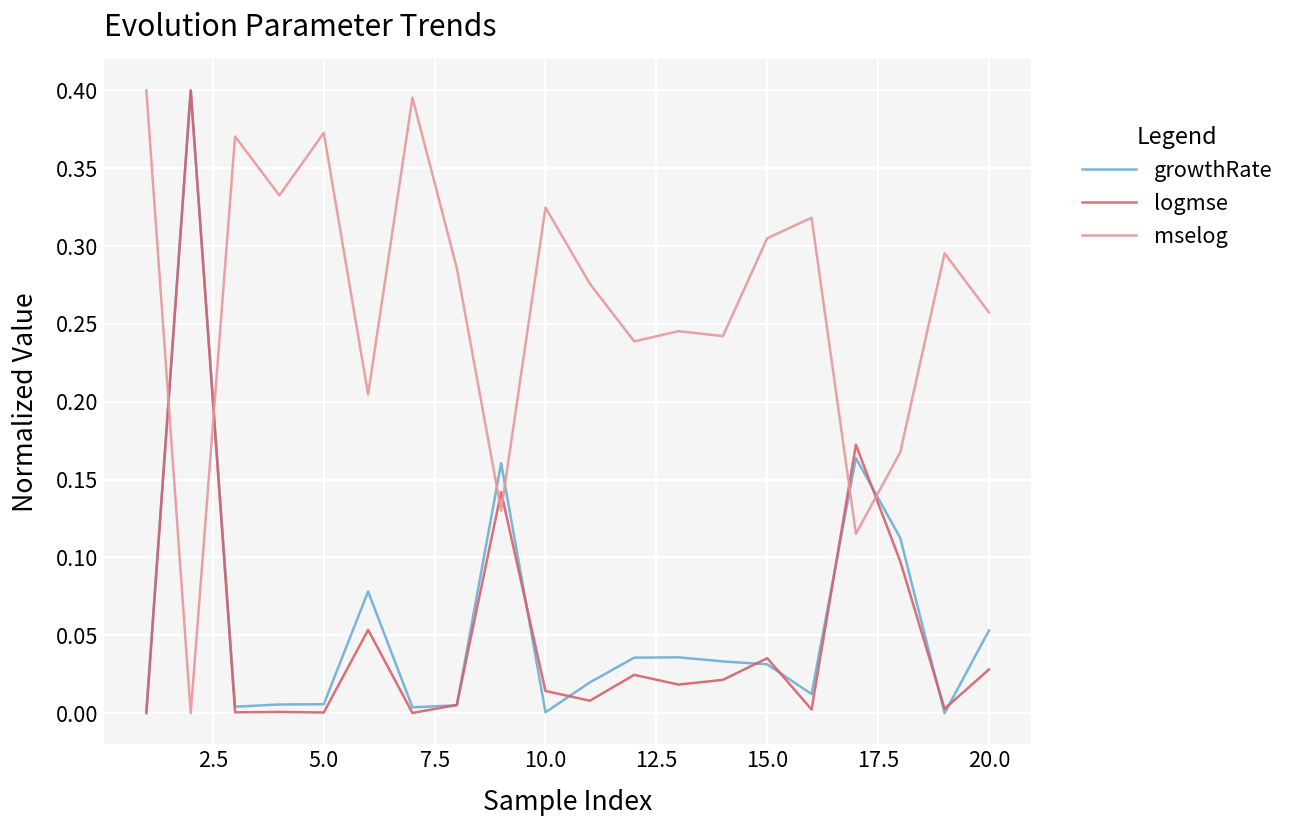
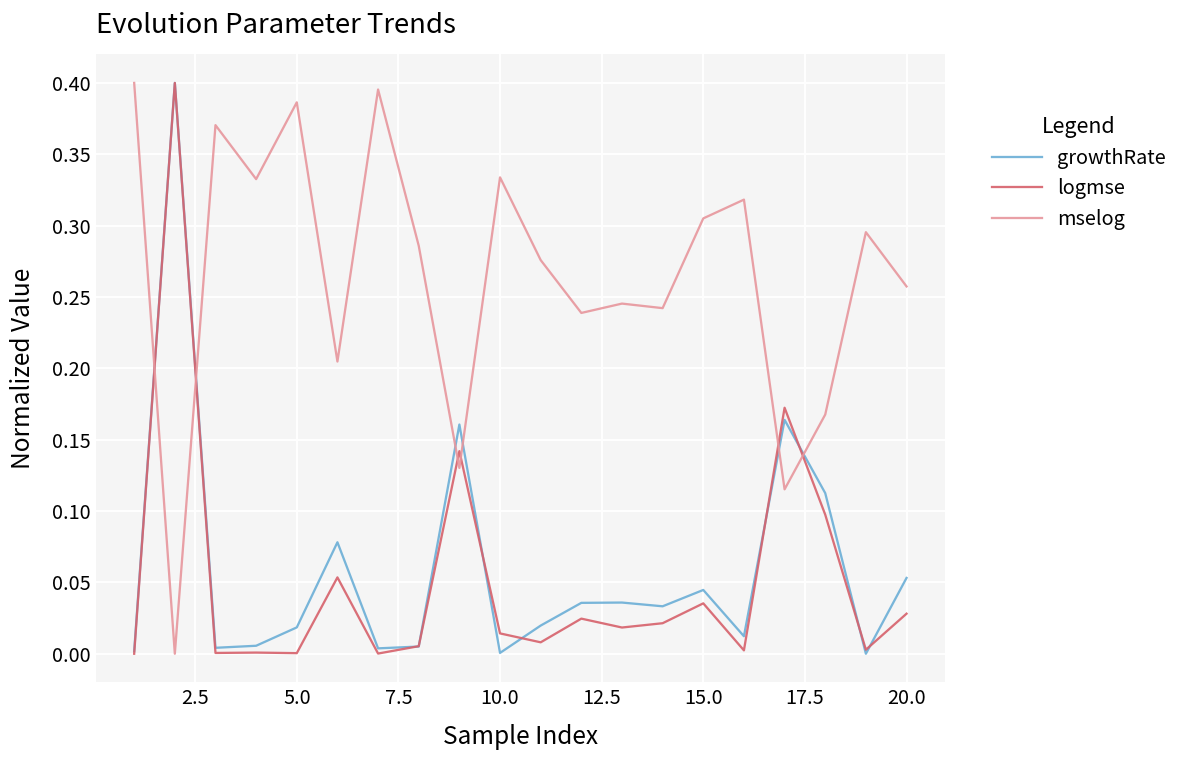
  {
    "growthRate": {
-     "5.0": 0.006,
+     "5.0": 0.018,
      "10.0": 0.001,
-     "15.0": 0.031,
+     "15.0": 0.045,
      "20.0": 0.053
    },
    "logmse": {
      "5.0": 0.000,
      "10.0": 0.014,
      "15.0": 0.035,
      "20.0": 0.028
    },
    "mselog": {
-     "5.0": 0.373,
-     "10.0": 0.325,
+     "5.0": 0.386,
+     "10.0": 0.334,
      "15.0": 0.305,
      "20.0": 0.257
    }
  }
